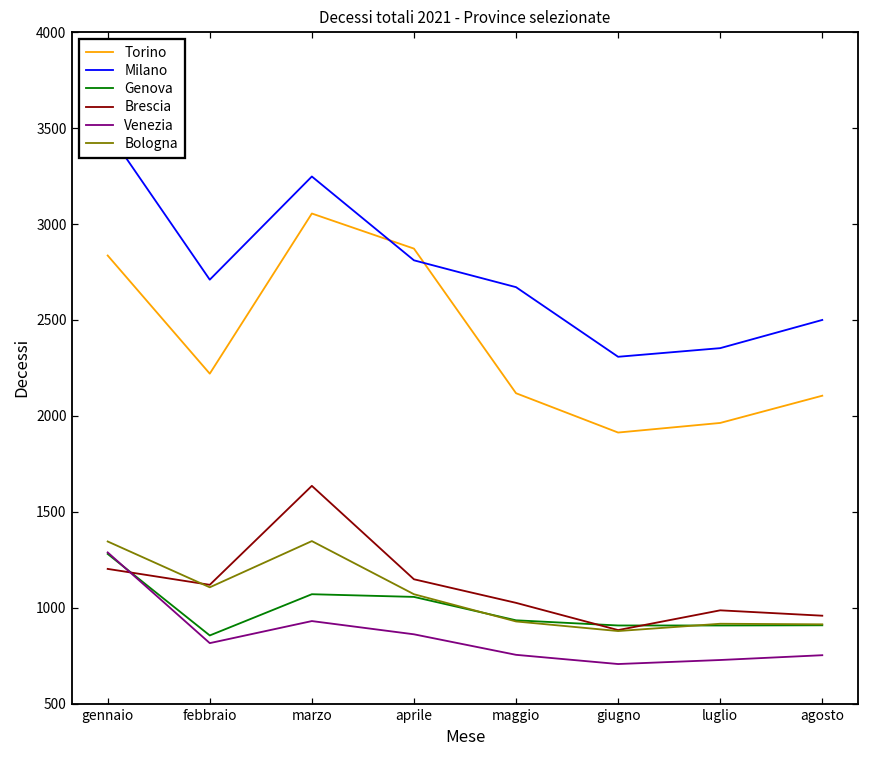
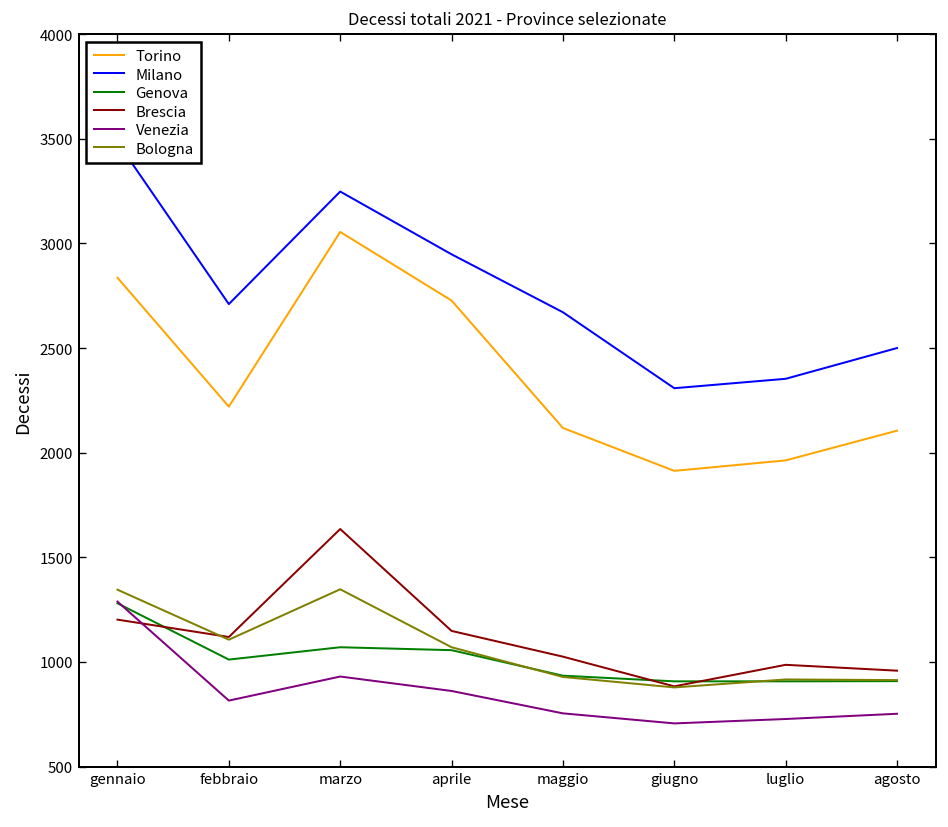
  {
    "Torino": {
      "gennaio": 2840,
      "febbraio": 2220,
      "marzo": 3060,
-     "aprile": 2870,
+     "aprile": 2730,
      "maggio": 2120,
      "giugno": 1910,
      "luglio": 1960,
      "agosto": 2110
    },
    "Milano": {
      "febbraio": 2710,
      "marzo": 3250,
-     "aprile": 2810,
+     "aprile": 2950,
      "maggio": 2670,
      "giugno": 2310,
      "luglio": 2350,
      "agosto": 2500
    },
    "Genova": {
-     "febbraio": 860,
+     "febbraio": 1010,
      "marzo": 1070,
      "giugno": 910
    },
    "Brescia": {
      "gennaio": 1200,
      "marzo": 1640,
      "aprile": 1150,
      "maggio": 1030,
      "luglio": 990,
      "agosto": 960
    },
    "Venezia": {
      "febbraio": 820,
      "marzo": 930,
      "aprile": 860,
      "maggio": 750,
      "giugno": 710,
      "luglio": 730,
      "agosto": 750
    },
    "Bologna": {
      "gennaio": 1350,
      "marzo": 1350
    }
  }
